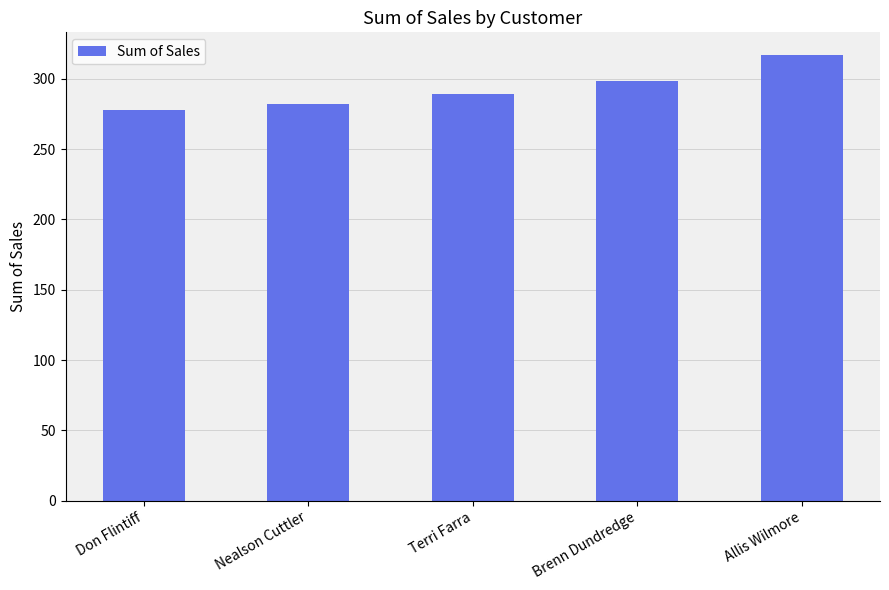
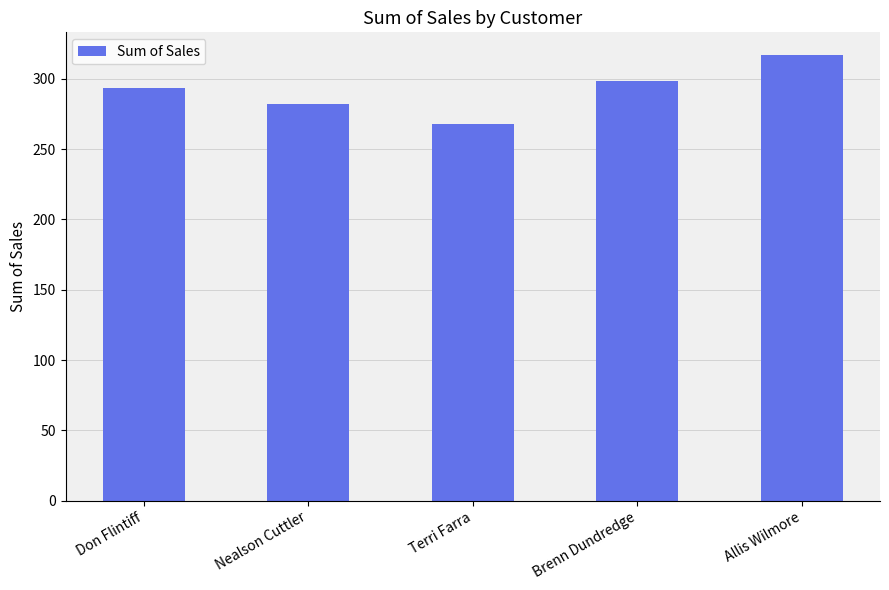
  {
-   "Don Flintiff": 278,
+   "Don Flintiff": 293,
    "Nealson Cuttler": 282,
-   "Terri Farra": 289,
+   "Terri Farra": 268,
    "Brenn Dundredge": 298,
    "Allis Wilmore": 317
  }
